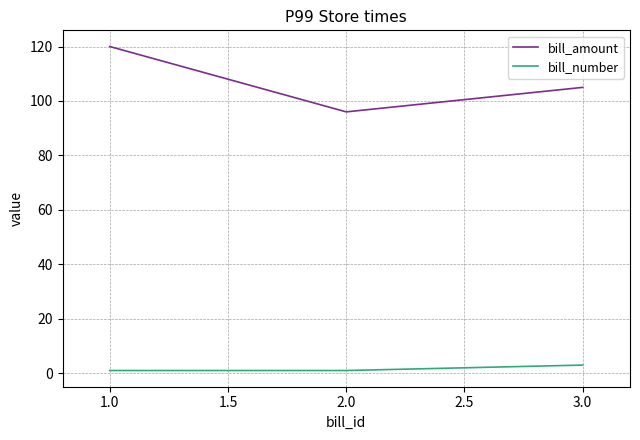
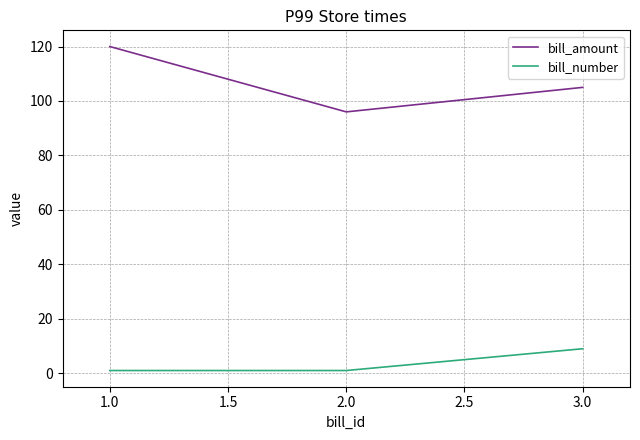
  {
    "bill_amount": {
      "1.0": 120,
      "2.0": 96,
      "3.0": 105
    },
    "bill_number": {
      "1.0": 1,
      "2.0": 1,
-     "3.0": 3
+     "3.0": 9
    }
  }
